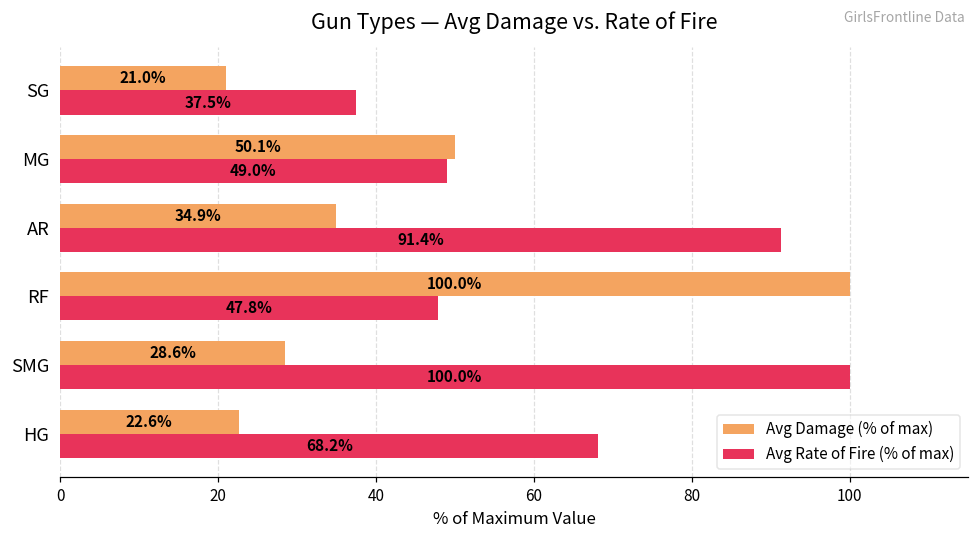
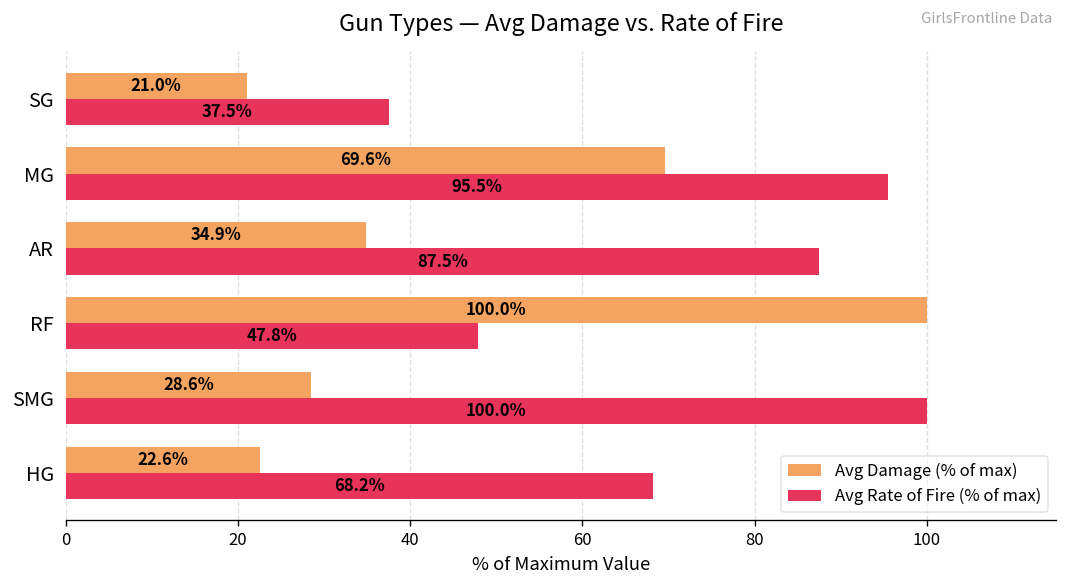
  {
    "Avg Damage (% of max)": {
      "SG": "21.0%",
-     "MG": "50.1%",
+     "MG": "69.6%",
      "AR": "34.9%",
      "RF": "100.0%",
      "SMG": "28.6%",
      "HG": "22.6%"
    },
    "Avg Rate of Fire (% of max)": {
      "SG": "37.5%",
-     "MG": "49.0%",
-     "AR": "91.4%",
+     "MG": "95.5%",
+     "AR": "87.5%",
      "RF": "47.8%",
      "SMG": "100.0%",
      "HG": "68.2%"
    }
  }
